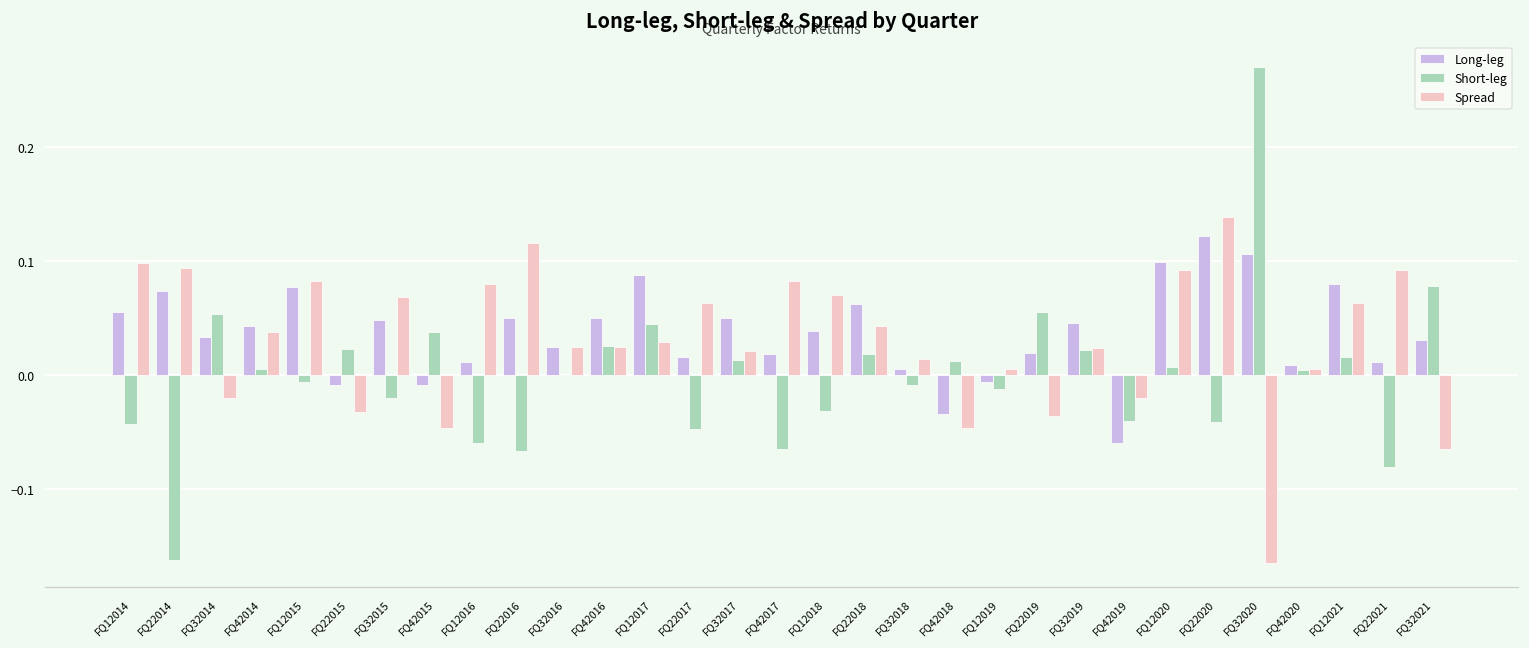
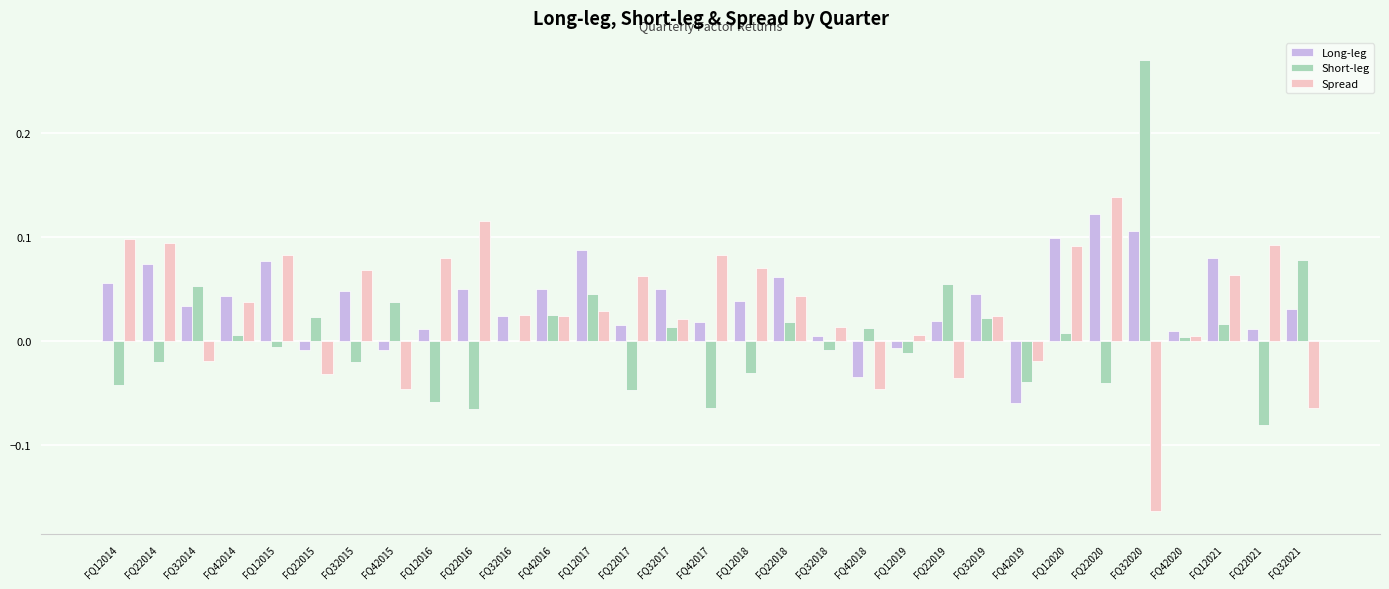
  {
    "Short-leg": {
      "FQ12014": -0.043,
-     "FQ22014": -0.162,
+     "FQ22014": -0.021,
      "FQ32014": 0.053,
      "FQ42014": 0.006,
      "FQ12015": -0.006,
      "FQ22015": 0.023,
      "FQ32015": -0.020,
      "FQ42015": 0.037,
      "FQ12016": -0.059,
      "FQ22016": -0.066,
      "FQ42016": 0.025,
      "FQ12017": 0.045,
      "FQ22017": -0.047,
      "FQ32017": 0.014,
      "FQ42017": -0.065,
      "FQ12018": -0.031,
      "FQ22018": 0.018,
      "FQ32018": -0.009,
      "FQ42018": 0.012,
      "FQ12019": -0.012,
      "FQ22019": 0.055,
      "FQ32019": 0.022,
      "FQ42019": -0.040,
      "FQ12020": 0.007,
      "FQ22020": -0.041,
      "FQ32020": 0.270,
      "FQ42020": 0.004,
      "FQ12021": 0.016,
      "FQ22021": -0.081,
      "FQ32021": 0.078
    }
  }
